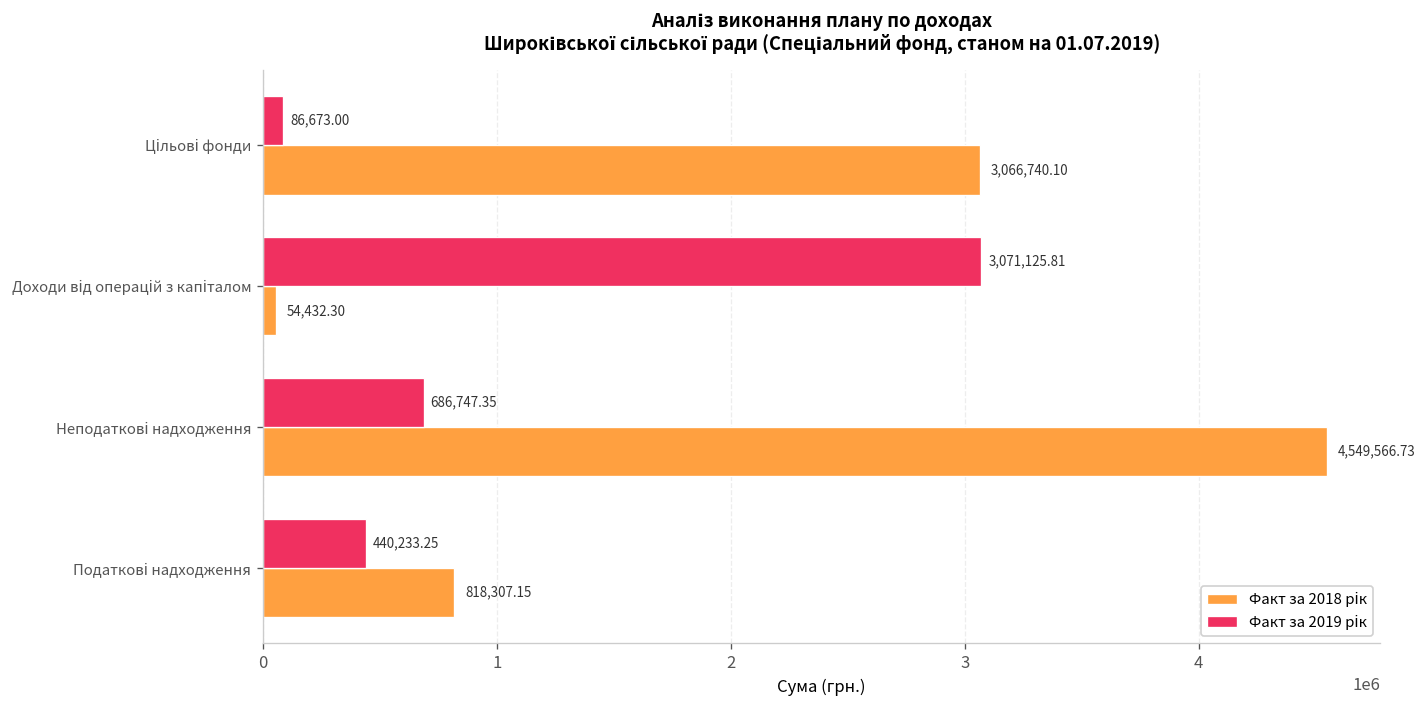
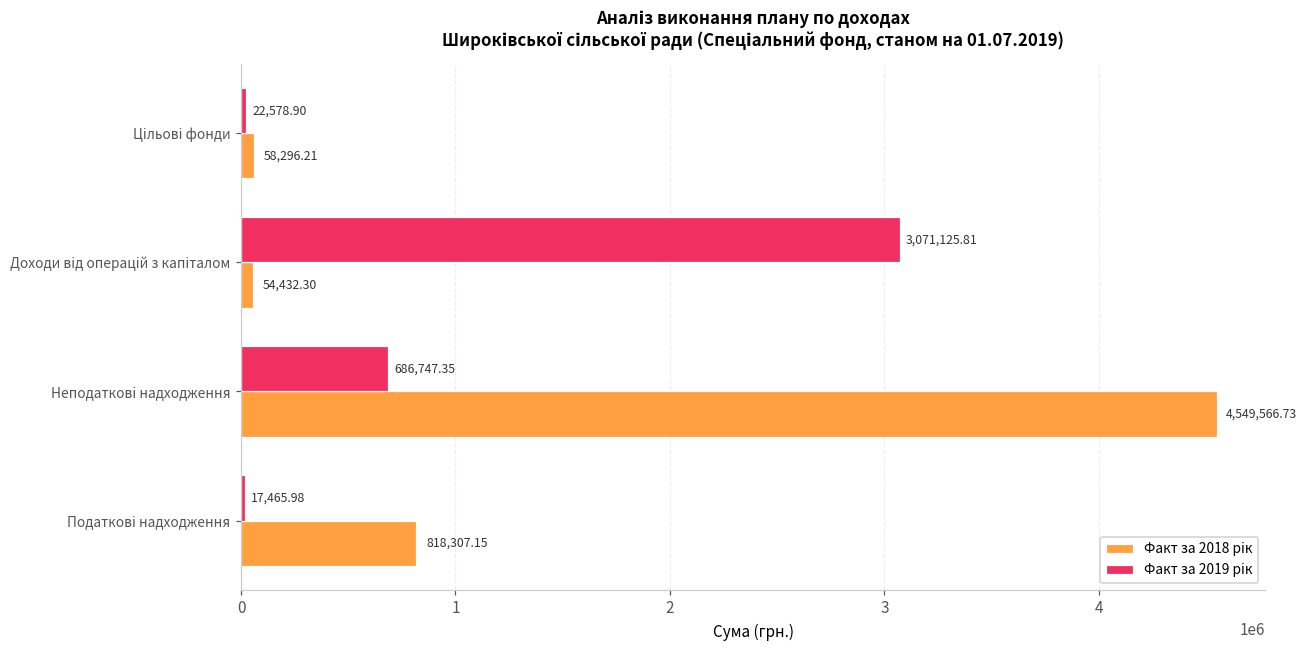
  {
    "Факт за 2018 рік": {
-     "Цільові фонди": "3,066,740.10",
+     "Цільові фонди": "58,296.21",
      "Доходи від операцій з капіталом": "54,432.30",
      "Неподаткові надходження": "4,549,566.73",
      "Податкові надходження": "818,307.15"
    },
    "Факт за 2019 рік": {
-     "Цільові фонди": "86,673.00",
+     "Цільові фонди": "22,578.90",
      "Доходи від операцій з капіталом": "3,071,125.81",
      "Неподаткові надходження": "686,747.35",
-     "Податкові надходження": "440,233.25"
+     "Податкові надходження": "17,465.98"
    }
  }
